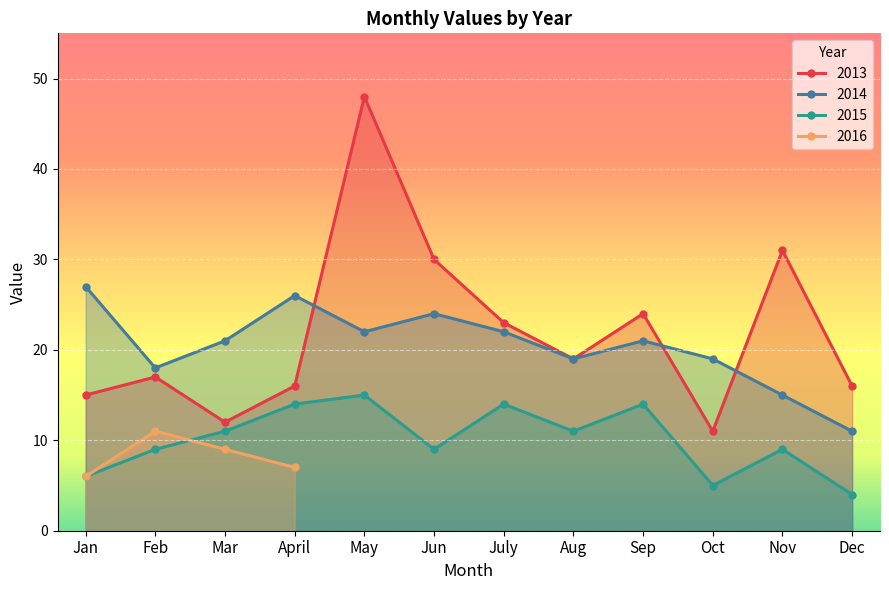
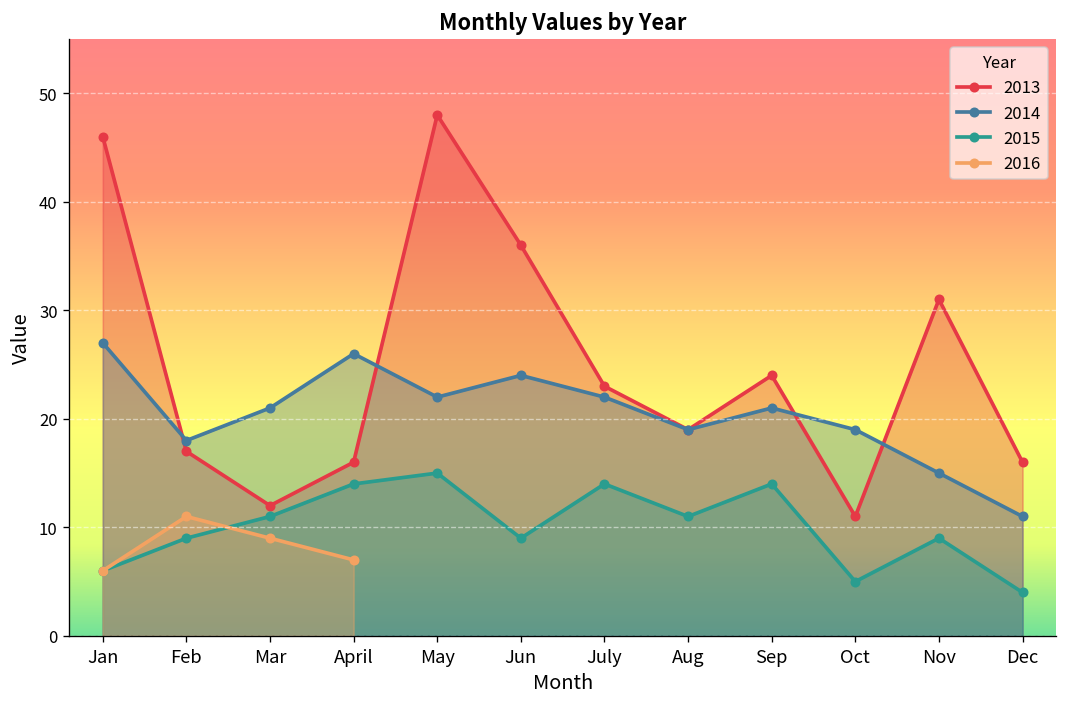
  {
    "2013": {
-     "Jan": 15,
+     "Jan": 46,
      "Feb": 17,
      "Mar": 12,
      "April": 16,
      "May": 48,
-     "Jun": 30,
+     "Jun": 36,
      "July": 23,
      "Sep": 24,
      "Oct": 11,
      "Nov": 31,
      "Dec": 16
    },
    "2016": {
      "Feb": 11,
      "Mar": 9,
      "April": 7
    }
  }
